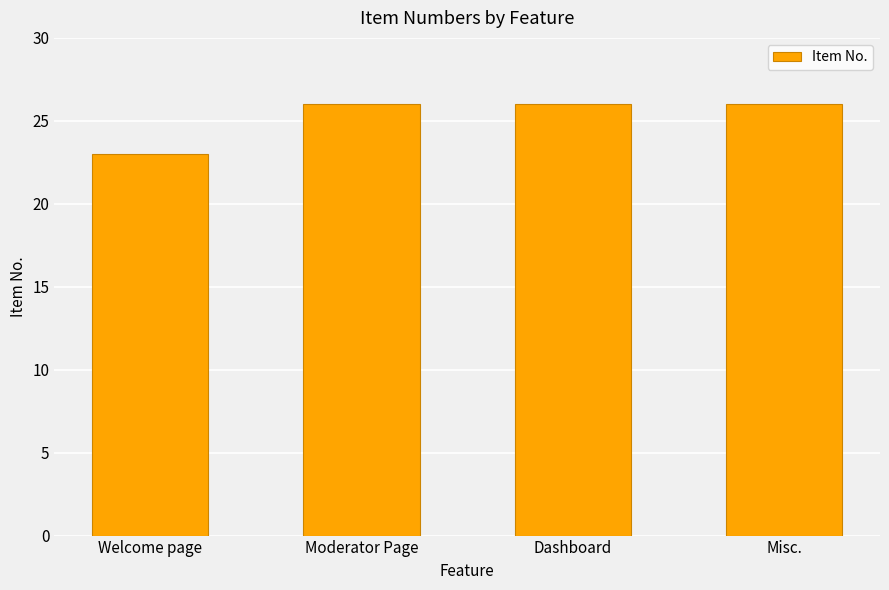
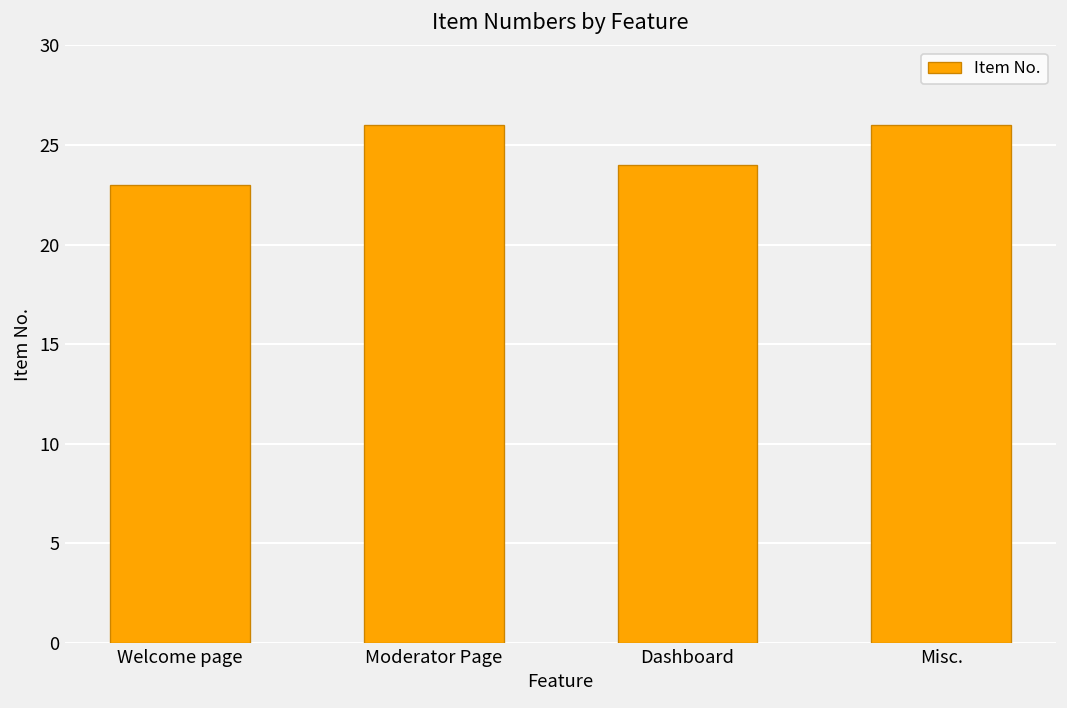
  {
    "Welcome page": 23,
    "Moderator Page": 26,
-   "Dashboard": 26,
+   "Dashboard": 24,
    "Misc.": 26
  }
